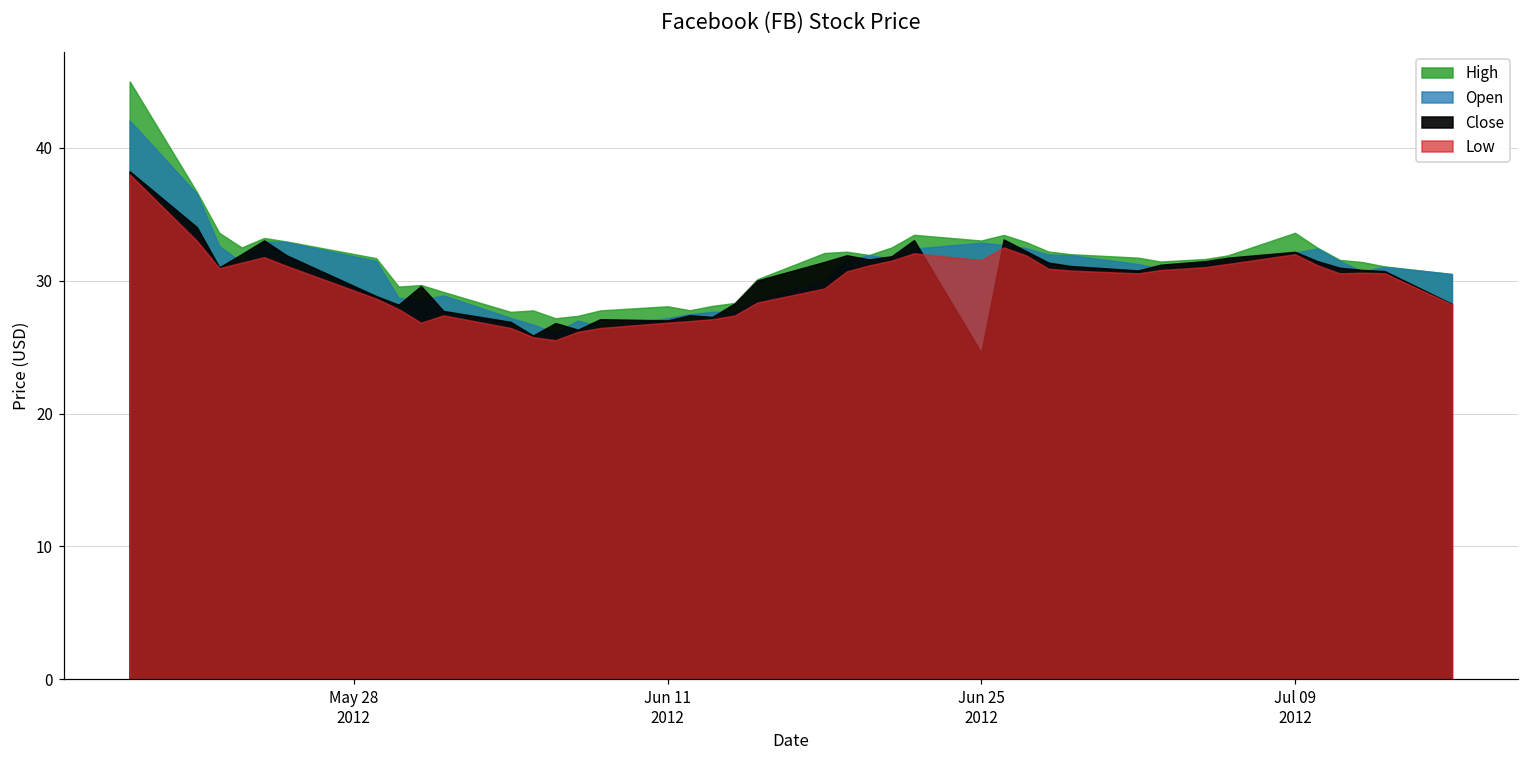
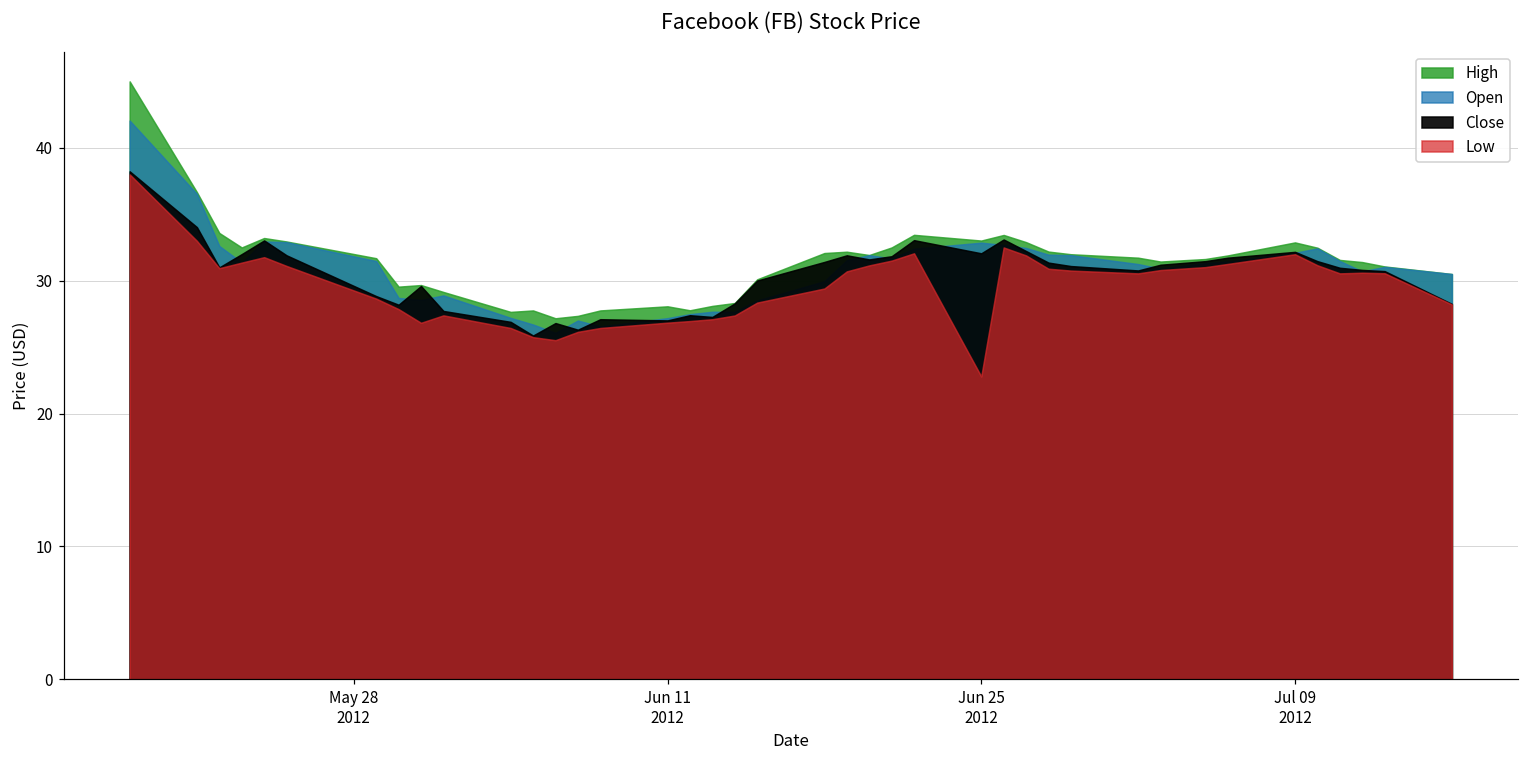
  {
    "High": {
      "Jun 11 2012": 28.1,
-     "Jul 09 2012": 33.6
+     "Jul 09 2012": 32.9
    },
    "Close": {
-     "Jun 25 2012": 24.6
+     "Jun 25 2012": 32.1
    },
    "Low": {
-     "Jun 25 2012": 31.6
+     "Jun 25 2012": 22.8
    }
  }
